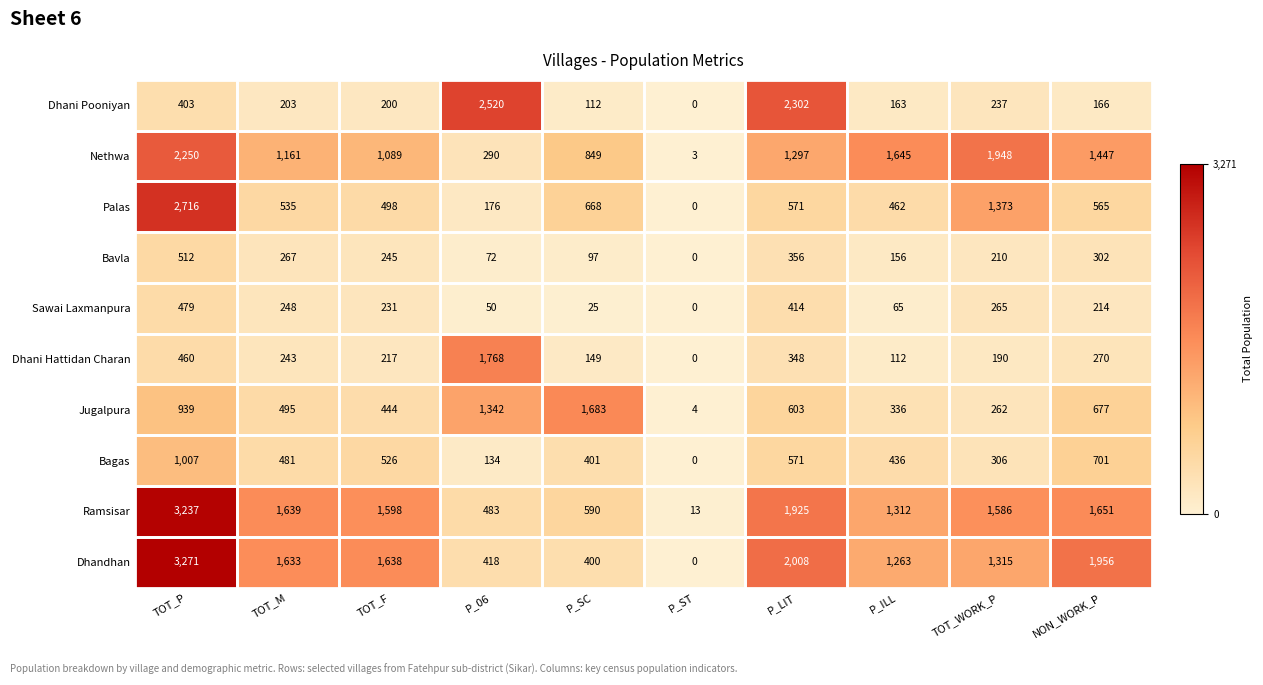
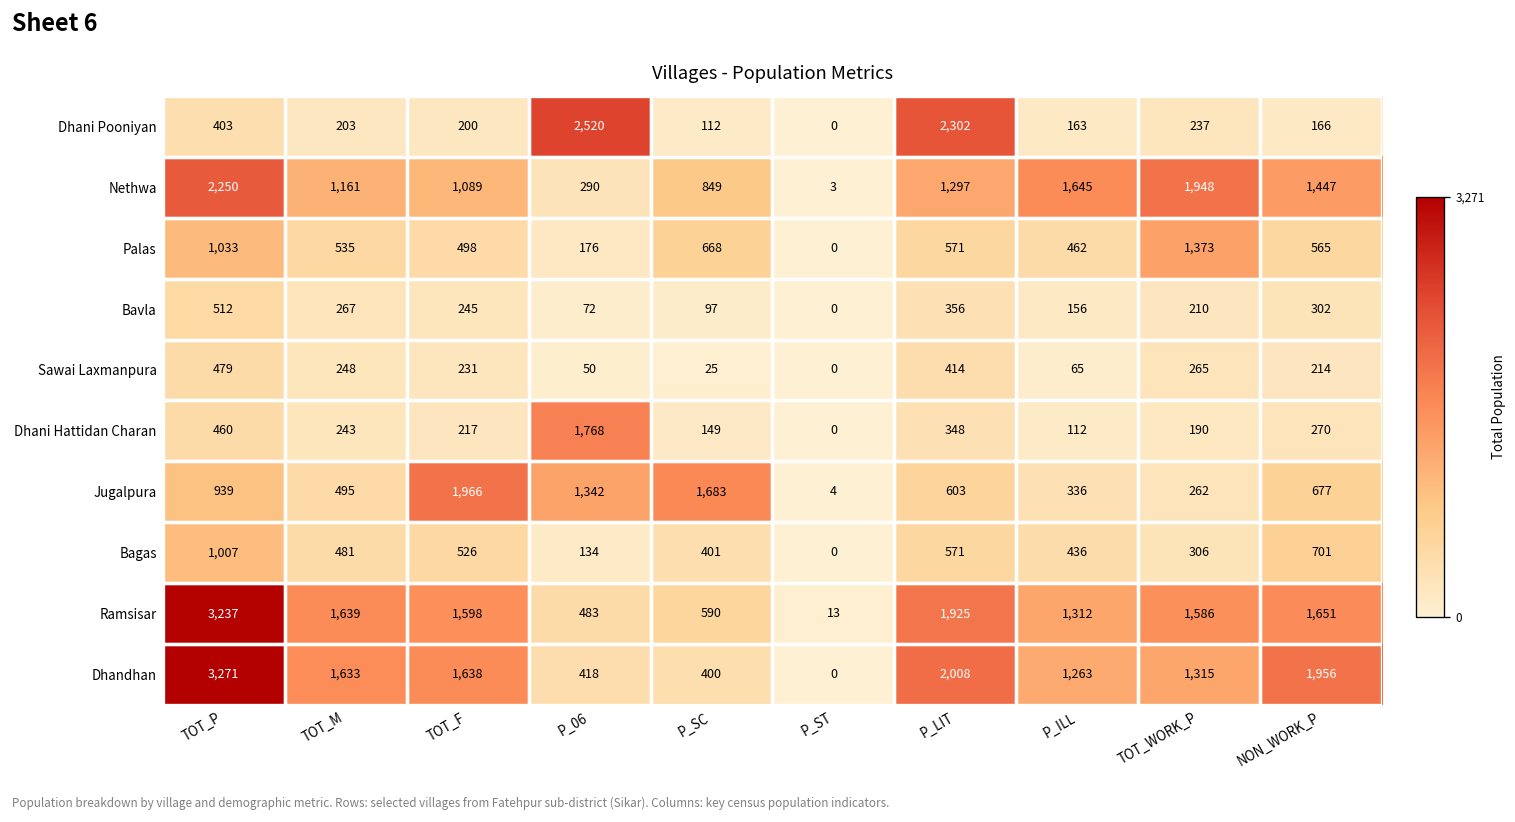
  {
    "Dhani Pooniyan": {
      "TOT_P": "403",
      "TOT_M": "203",
      "TOT_F": "200",
      "P_06": "2,520",
      "P_SC": "112",
      "P_ST": "0",
      "P_LIT": "2,302",
      "P_ILL": "163",
      "TOT_WORK_P": "237",
      "NON_WORK_P": "166"
    },
    "Nethwa": {
      "TOT_P": "2,250",
      "TOT_M": "1,161",
      "TOT_F": "1,089",
      "P_06": "290",
      "P_SC": "849",
      "P_ST": "3",
      "P_LIT": "1,297",
      "P_ILL": "1,645",
      "TOT_WORK_P": "1,948",
      "NON_WORK_P": "1,447"
    },
    "Palas": {
-     "TOT_P": "2,716",
+     "TOT_P": "1,033",
      "TOT_M": "535",
      "TOT_F": "498",
      "P_06": "176",
      "P_SC": "668",
      "P_ST": "0",
      "P_LIT": "571",
      "P_ILL": "462",
      "TOT_WORK_P": "1,373",
      "NON_WORK_P": "565"
    },
    "Bavla": {
      "TOT_P": "512",
      "TOT_M": "267",
      "TOT_F": "245",
      "P_06": "72",
      "P_SC": "97",
      "P_ST": "0",
      "P_LIT": "356",
      "P_ILL": "156",
      "TOT_WORK_P": "210",
      "NON_WORK_P": "302"
    },
    "Sawai Laxmanpura": {
      "TOT_P": "479",
      "TOT_M": "248",
      "TOT_F": "231",
      "P_06": "50",
      "P_SC": "25",
      "P_ST": "0",
      "P_LIT": "414",
      "P_ILL": "65",
      "TOT_WORK_P": "265",
      "NON_WORK_P": "214"
    },
    "Dhani Hattidan Charan": {
      "TOT_P": "460",
      "TOT_M": "243",
      "TOT_F": "217",
      "P_06": "1,768",
      "P_SC": "149",
      "P_ST": "0",
      "P_LIT": "348",
      "P_ILL": "112",
      "TOT_WORK_P": "190",
      "NON_WORK_P": "270"
    },
    "Jugalpura": {
      "TOT_P": "939",
      "TOT_M": "495",
-     "TOT_F": "444",
+     "TOT_F": "1,966",
      "P_06": "1,342",
      "P_SC": "1,683",
      "P_ST": "4",
      "P_LIT": "603",
      "P_ILL": "336",
      "TOT_WORK_P": "262",
      "NON_WORK_P": "677"
    },
    "Bagas": {
      "TOT_P": "1,007",
      "TOT_M": "481",
      "TOT_F": "526",
      "P_06": "134",
      "P_SC": "401",
      "P_ST": "0",
      "P_LIT": "571",
      "P_ILL": "436",
      "TOT_WORK_P": "306",
      "NON_WORK_P": "701"
    },
    "Ramsisar": {
      "TOT_P": "3,237",
      "TOT_M": "1,639",
      "TOT_F": "1,598",
      "P_06": "483",
      "P_SC": "590",
      "P_ST": "13",
      "P_LIT": "1,925",
      "P_ILL": "1,312",
      "TOT_WORK_P": "1,586",
      "NON_WORK_P": "1,651"
    },
    "Dhandhan": {
      "TOT_P": "3,271",
      "TOT_M": "1,633",
      "TOT_F": "1,638",
      "P_06": "418",
      "P_SC": "400",
      "P_ST": "0",
      "P_LIT": "2,008",
      "P_ILL": "1,263",
      "TOT_WORK_P": "1,315",
      "NON_WORK_P": "1,956"
    }
  }
